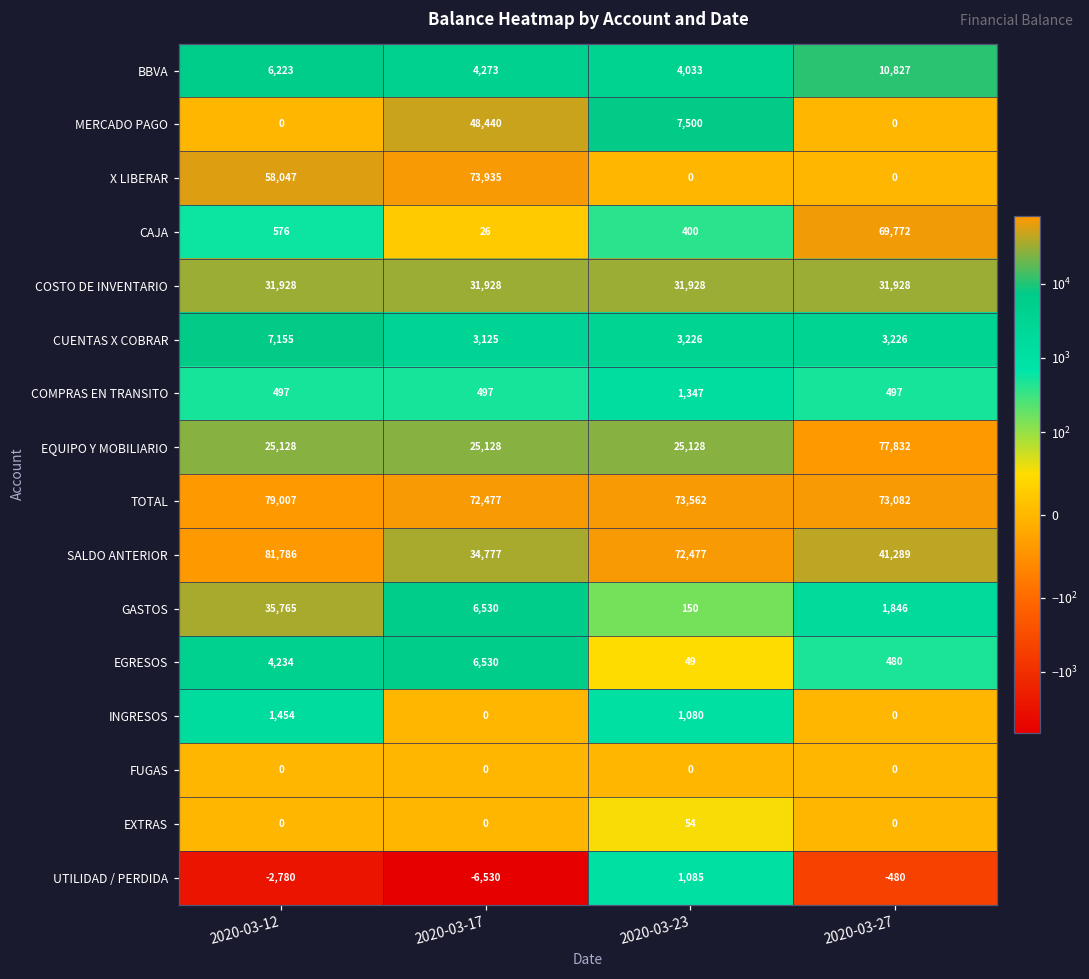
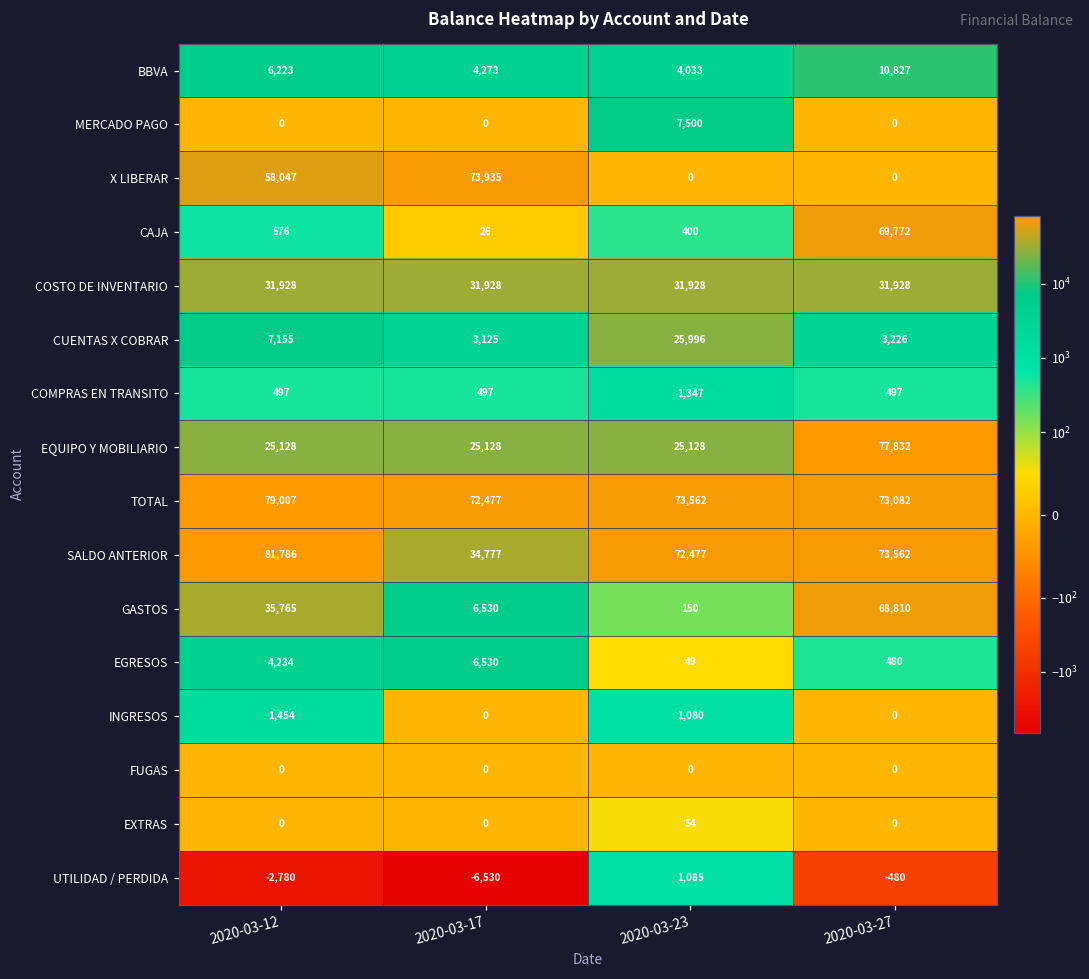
  {
    "BBVA": {
      "2020-03-12": "6,223",
      "2020-03-17": "4,273",
      "2020-03-23": "4,033",
      "2020-03-27": "10,827"
    },
    "MERCADO PAGO": {
      "2020-03-12": "0",
-     "2020-03-17": "48,440",
+     "2020-03-17": "0",
      "2020-03-23": "7,500",
      "2020-03-27": "0"
    },
    "X LIBERAR": {
      "2020-03-12": "58,047",
      "2020-03-17": "73,935",
      "2020-03-23": "0",
      "2020-03-27": "0"
    },
    "CAJA": {
      "2020-03-12": "576",
      "2020-03-17": "26",
      "2020-03-23": "400",
      "2020-03-27": "69,772"
    },
    "COSTO DE INVENTARIO": {
      "2020-03-12": "31,928",
      "2020-03-17": "31,928",
      "2020-03-23": "31,928",
      "2020-03-27": "31,928"
    },
    "CUENTAS X COBRAR": {
      "2020-03-12": "7,155",
      "2020-03-17": "3,125",
-     "2020-03-23": "3,226",
+     "2020-03-23": "25,996",
      "2020-03-27": "3,226"
    },
    "COMPRAS EN TRANSITO": {
      "2020-03-12": "497",
      "2020-03-17": "497",
      "2020-03-23": "1,347",
      "2020-03-27": "497"
    },
    "EQUIPO Y MOBILIARIO": {
      "2020-03-12": "25,128",
      "2020-03-17": "25,128",
      "2020-03-23": "25,128",
      "2020-03-27": "77,832"
    },
    "TOTAL": {
      "2020-03-12": "79,007",
      "2020-03-17": "72,477",
      "2020-03-23": "73,562",
      "2020-03-27": "73,082"
    },
    "SALDO ANTERIOR": {
      "2020-03-12": "81,786",
      "2020-03-17": "34,777",
      "2020-03-23": "72,477",
-     "2020-03-27": "41,289"
+     "2020-03-27": "73,562"
    },
    "GASTOS": {
      "2020-03-12": "35,765",
      "2020-03-17": "6,530",
      "2020-03-23": "150",
-     "2020-03-27": "1,846"
+     "2020-03-27": "68,810"
    },
    "EGRESOS": {
      "2020-03-12": "4,234",
      "2020-03-17": "6,530",
      "2020-03-23": "49",
      "2020-03-27": "480"
    },
    "INGRESOS": {
      "2020-03-12": "1,454",
      "2020-03-17": "0",
      "2020-03-23": "1,080",
      "2020-03-27": "0"
    },
    "FUGAS": {
      "2020-03-12": "0",
      "2020-03-17": "0",
      "2020-03-23": "0",
      "2020-03-27": "0"
    },
    "EXTRAS": {
      "2020-03-12": "0",
      "2020-03-17": "0",
      "2020-03-23": "54",
      "2020-03-27": "0"
    },
    "UTILIDAD / PERDIDA": {
      "2020-03-12": "-2,780",
      "2020-03-17": "-6,530",
      "2020-03-23": "1,085",
      "2020-03-27": "-480"
    }
  }
